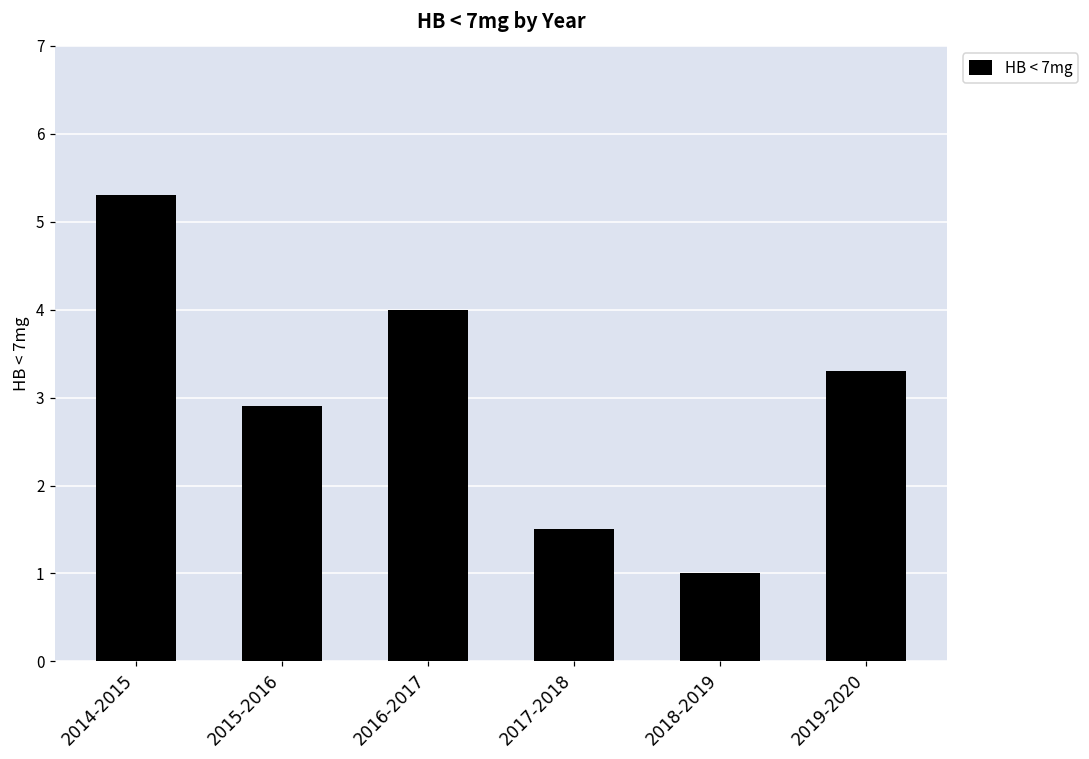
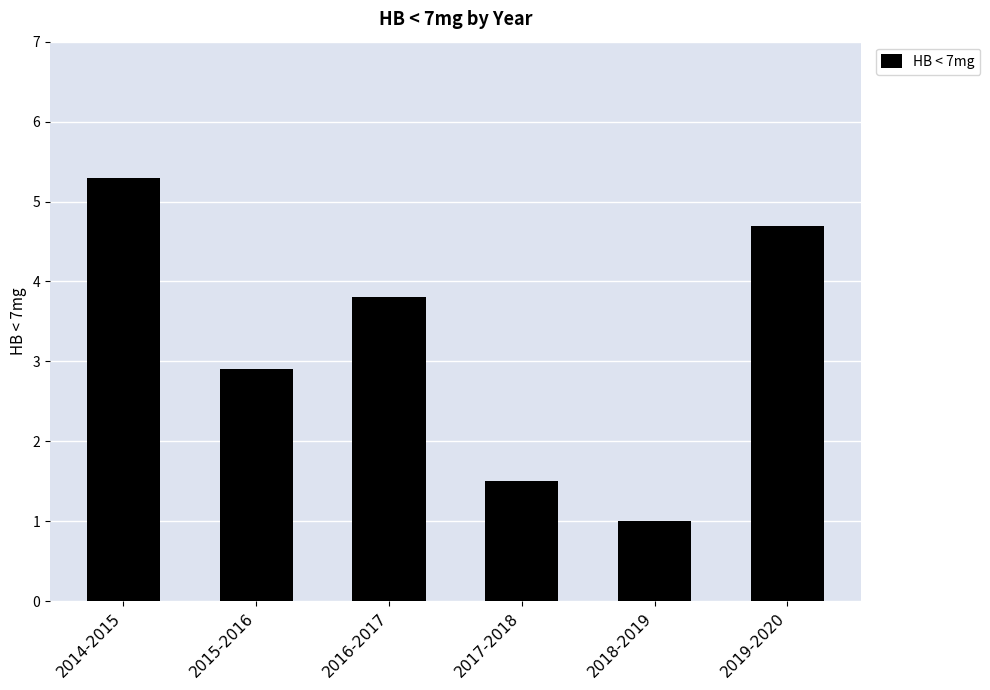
  {
    "2014-2015": 5.3,
    "2015-2016": 2.9,
-   "2016-2017": 4.0,
+   "2016-2017": 3.8,
    "2017-2018": 1.5,
    "2018-2019": 1.0,
-   "2019-2020": 3.3
+   "2019-2020": 4.7
  }
